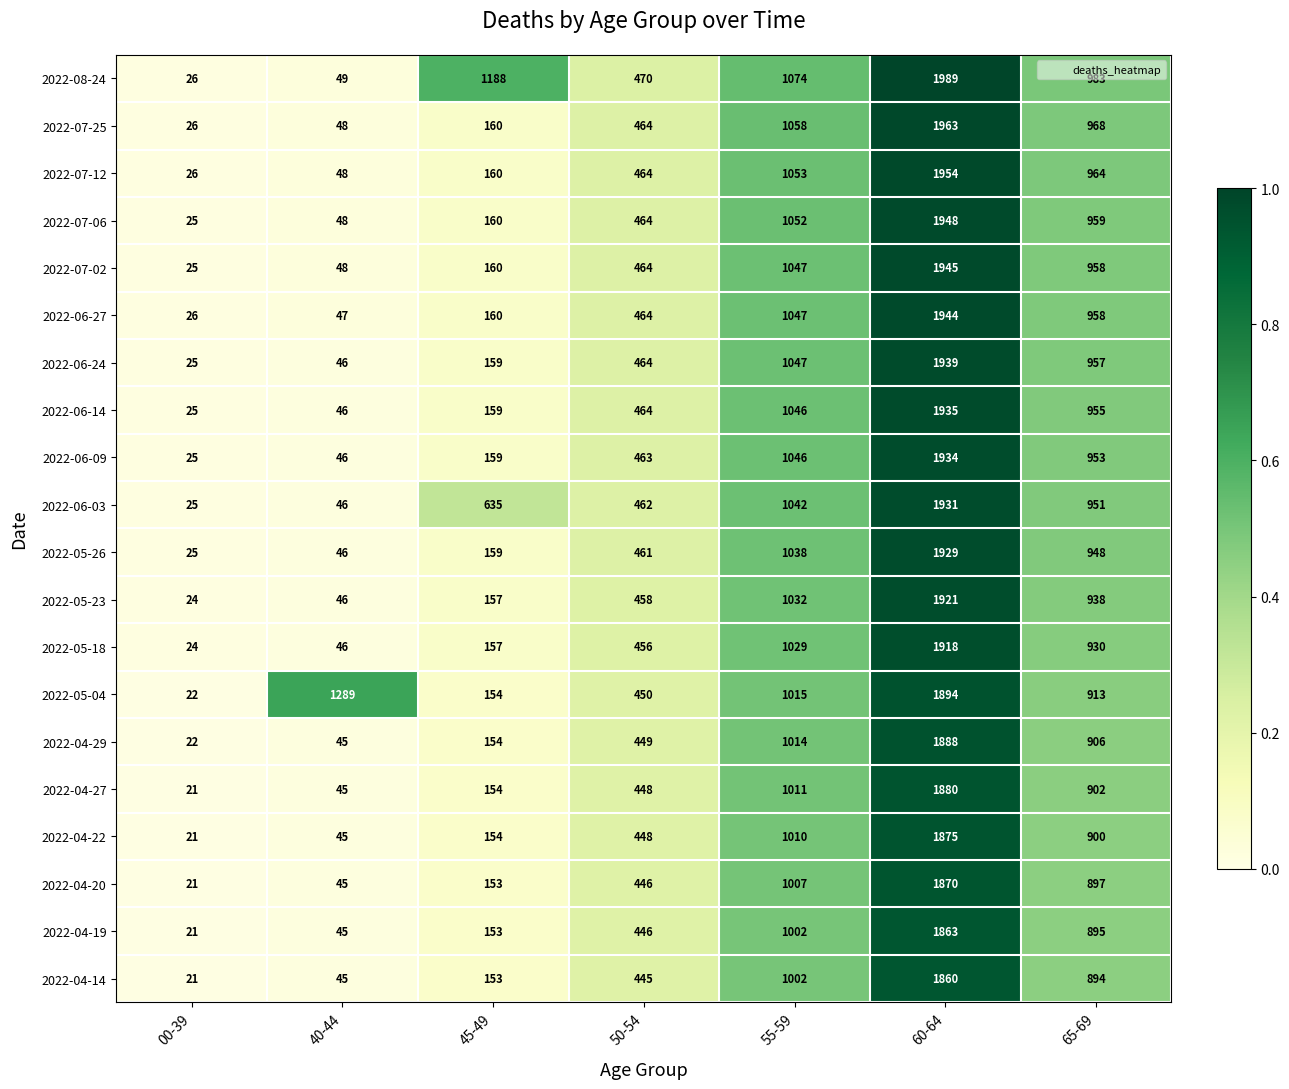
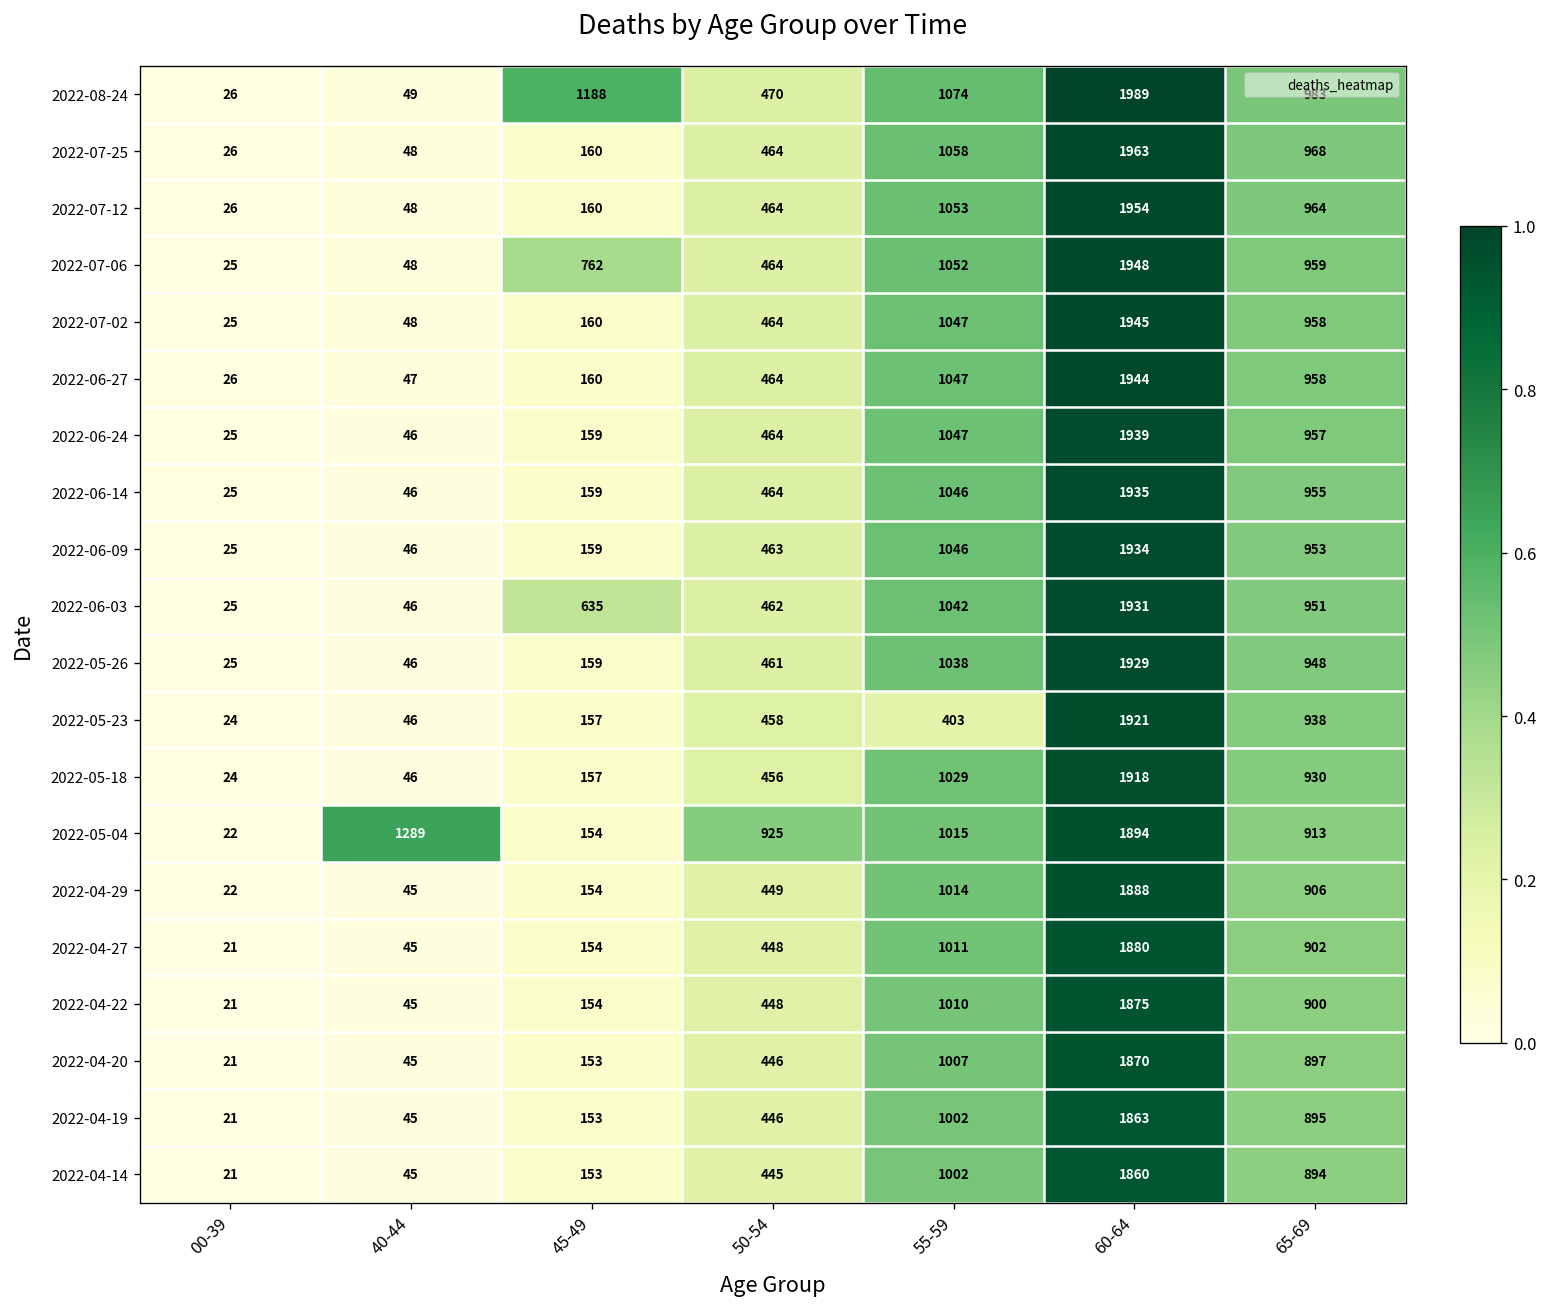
  {
    "2022-08-24": {
      "00-39": 26,
      "40-44": 49,
      "45-49": 1188,
      "50-54": 470,
      "55-59": 1074,
      "60-64": 1989
    },
    "2022-07-25": {
      "00-39": 26,
      "40-44": 48,
      "45-49": 160,
      "50-54": 464,
      "55-59": 1058,
      "60-64": 1963,
      "65-69": 968
    },
    "2022-07-12": {
      "00-39": 26,
      "40-44": 48,
      "45-49": 160,
      "50-54": 464,
      "55-59": 1053,
      "60-64": 1954,
      "65-69": 964
    },
    "2022-07-06": {
      "00-39": 25,
      "40-44": 48,
-     "45-49": 160,
+     "45-49": 762,
      "50-54": 464,
      "55-59": 1052,
      "60-64": 1948,
      "65-69": 959
    },
    "2022-07-02": {
      "00-39": 25,
      "40-44": 48,
      "45-49": 160,
      "50-54": 464,
      "55-59": 1047,
      "60-64": 1945,
      "65-69": 958
    },
    "2022-06-27": {
      "00-39": 26,
      "40-44": 47,
      "45-49": 160,
      "50-54": 464,
      "55-59": 1047,
      "60-64": 1944,
      "65-69": 958
    },
    "2022-06-24": {
      "00-39": 25,
      "40-44": 46,
      "45-49": 159,
      "50-54": 464,
      "55-59": 1047,
      "60-64": 1939,
      "65-69": 957
    },
    "2022-06-14": {
      "00-39": 25,
      "40-44": 46,
      "45-49": 159,
      "50-54": 464,
      "55-59": 1046,
      "60-64": 1935,
      "65-69": 955
    },
    "2022-06-09": {
      "00-39": 25,
      "40-44": 46,
      "45-49": 159,
      "50-54": 463,
      "55-59": 1046,
      "60-64": 1934,
      "65-69": 953
    },
    "2022-06-03": {
      "00-39": 25,
      "40-44": 46,
      "45-49": 635,
      "50-54": 462,
      "55-59": 1042,
      "60-64": 1931,
      "65-69": 951
    },
    "2022-05-26": {
      "00-39": 25,
      "40-44": 46,
      "45-49": 159,
      "50-54": 461,
      "55-59": 1038,
      "60-64": 1929,
      "65-69": 948
    },
    "2022-05-23": {
      "00-39": 24,
      "40-44": 46,
      "45-49": 157,
      "50-54": 458,
-     "55-59": 1032,
+     "55-59": 403,
      "60-64": 1921,
      "65-69": 938
    },
    "2022-05-18": {
      "00-39": 24,
      "40-44": 46,
      "45-49": 157,
      "50-54": 456,
      "55-59": 1029,
      "60-64": 1918,
      "65-69": 930
    },
    "2022-05-04": {
      "00-39": 22,
      "40-44": 1289,
      "45-49": 154,
-     "50-54": 450,
+     "50-54": 925,
      "55-59": 1015,
      "60-64": 1894,
      "65-69": 913
    },
    "2022-04-29": {
      "00-39": 22,
      "40-44": 45,
      "45-49": 154,
      "50-54": 449,
      "55-59": 1014,
      "60-64": 1888,
      "65-69": 906
    },
    "2022-04-27": {
      "00-39": 21,
      "40-44": 45,
      "45-49": 154,
      "50-54": 448,
      "55-59": 1011,
      "60-64": 1880,
      "65-69": 902
    },
    "2022-04-22": {
      "00-39": 21,
      "40-44": 45,
      "45-49": 154,
      "50-54": 448,
      "55-59": 1010,
      "60-64": 1875,
      "65-69": 900
    },
    "2022-04-20": {
      "00-39": 21,
      "40-44": 45,
      "45-49": 153,
      "50-54": 446,
      "55-59": 1007,
      "60-64": 1870,
      "65-69": 897
    },
    "2022-04-19": {
      "00-39": 21,
      "40-44": 45,
      "45-49": 153,
      "50-54": 446,
      "55-59": 1002,
      "60-64": 1863,
      "65-69": 895
    },
    "2022-04-14": {
      "00-39": 21,
      "40-44": 45,
      "45-49": 153,
      "50-54": 445,
      "55-59": 1002,
      "60-64": 1860,
      "65-69": 894
    }
  }
